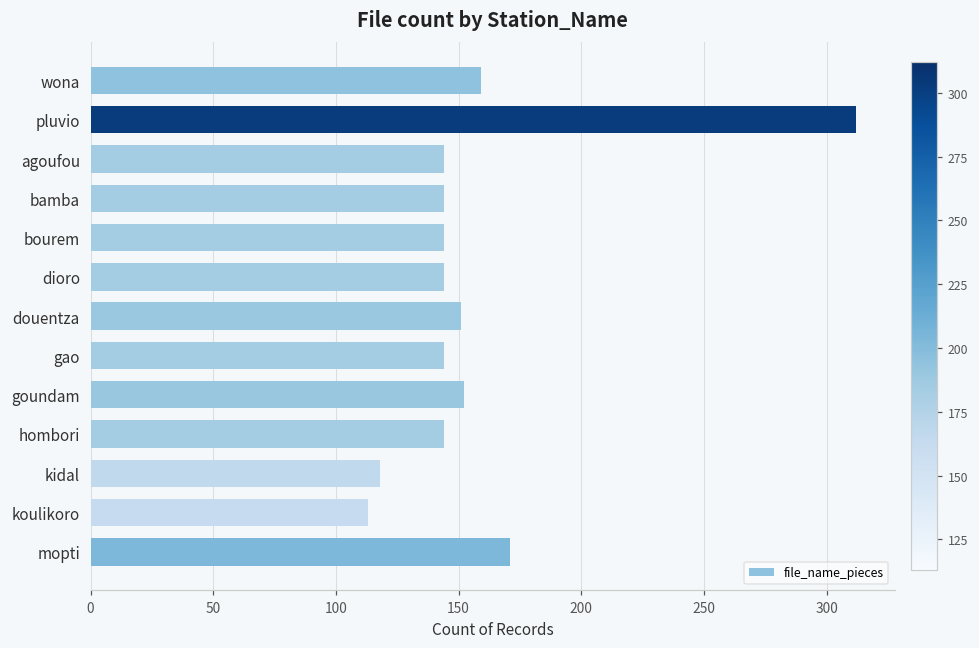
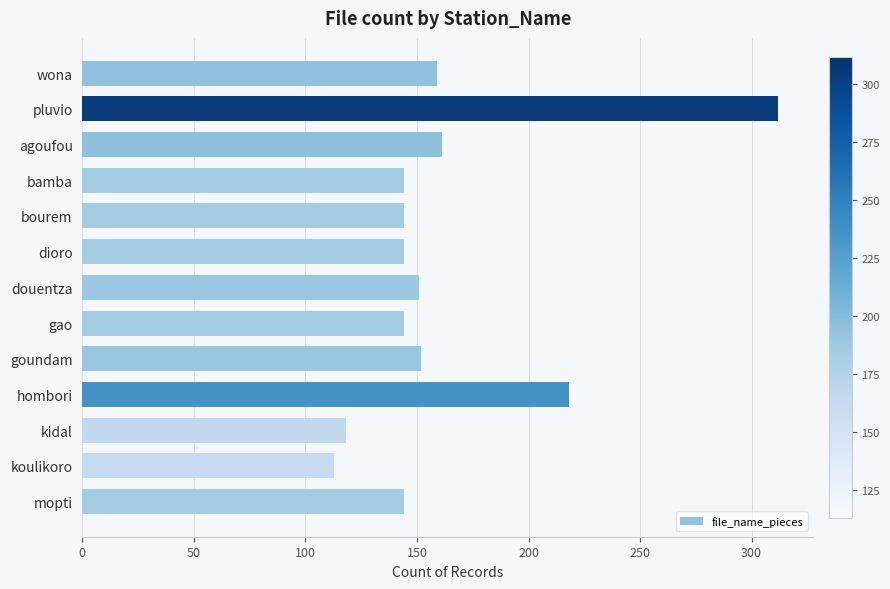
  {
    "wona": 159,
    "pluvio": 312,
-   "agoufou": 144,
+   "agoufou": 161,
    "bamba": 144,
    "bourem": 144,
    "dioro": 144,
    "douentza": 151,
    "gao": 144,
    "goundam": 152,
-   "hombori": 144,
+   "hombori": 218,
    "kidal": 118,
    "koulikoro": 113,
-   "mopti": 171
+   "mopti": 144
  }
